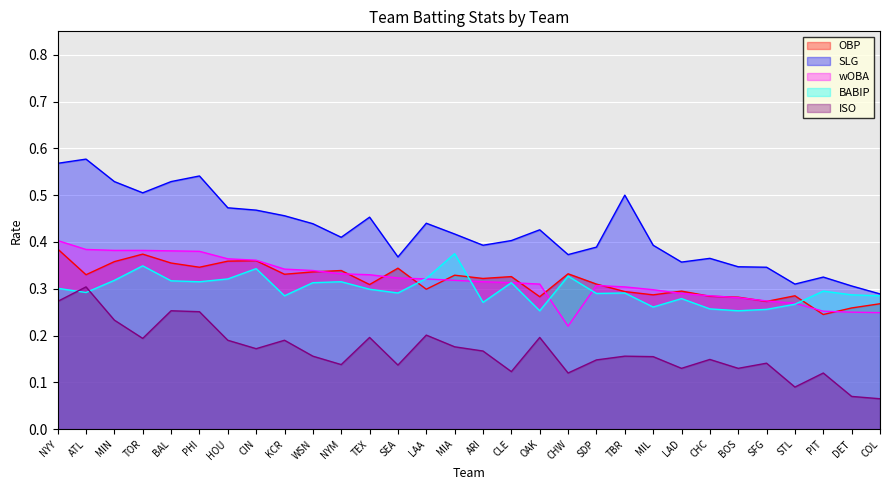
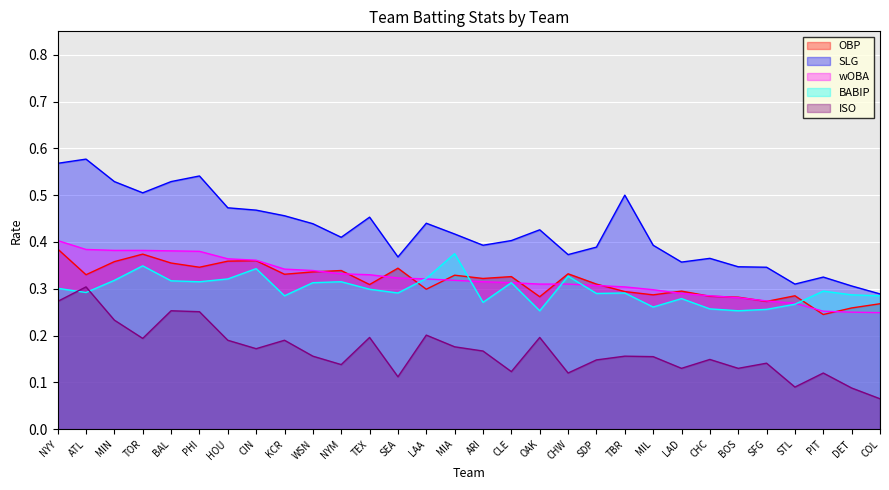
  {
    "OBP": {
      "NYY": 0.39,
      "ATL": 0.33,
      "MIN": 0.36,
      "TOR": 0.37,
      "BAL": 0.36,
      "PHI": 0.35,
      "KCR": 0.33,
      "NYM": 0.34,
      "TEX": 0.31,
      "SEA": 0.34,
      "LAA": 0.30,
      "MIA": 0.33,
      "ARI": 0.32,
      "CLE": 0.33,
      "OAK": 0.28,
      "MIL": 0.29,
      "STL": 0.29,
      "PIT": 0.25,
      "DET": 0.26,
      "COL": 0.27
    },
    "SLG": {
      "NYY": 0.57,
      "ATL": 0.58,
      "MIN": 0.53,
      "TOR": 0.51,
      "BAL": 0.53,
      "PHI": 0.54,
      "HOU": 0.47,
      "CIN": 0.47,
      "KCR": 0.46,
      "WSN": 0.44,
      "NYM": 0.41,
      "TEX": 0.45,
      "SEA": 0.37,
      "LAA": 0.44,
      "MIA": 0.42,
      "ARI": 0.39,
      "CLE": 0.40,
      "OAK": 0.43,
      "CHW": 0.37,
      "SDP": 0.39,
      "TBR": 0.50,
      "MIL": 0.39,
      "LAD": 0.36,
      "CHC": 0.37,
      "BOS": 0.35,
      "SFG": 0.35,
      "STL": 0.31,
      "PIT": 0.33,
      "DET": 0.31
    },
    "wOBA": {
      "NYY": 0.40,
      "ATL": 0.38,
      "MIN": 0.38,
      "TOR": 0.38,
      "BAL": 0.38,
      "PHI": 0.38,
      "KCR": 0.34,
      "NYM": 0.33,
      "TEX": 0.33,
      "SEA": 0.32,
      "MIA": 0.32,
      "ARI": 0.32,
      "OAK": 0.31,
-     "CHW": 0.22,
+     "CHW": 0.31,
      "TBR": 0.30,
      "MIL": 0.30,
      "PIT": 0.25,
      "DET": 0.25,
      "COL": 0.25
    },
    "BABIP": {
      "NYY": 0.30,
      "ATL": 0.29,
      "MIN": 0.32,
      "TOR": 0.35,
      "BAL": 0.32,
      "PHI": 0.32,
      "HOU": 0.32,
      "CIN": 0.34,
      "KCR": 0.29,
      "WSN": 0.31,
      "NYM": 0.32,
      "TEX": 0.30,
      "SEA": 0.29,
      "MIA": 0.38,
      "ARI": 0.27,
      "OAK": 0.25,
      "SDP": 0.29,
      "MIL": 0.26,
      "LAD": 0.28,
      "CHC": 0.26,
      "BOS": 0.25,
      "SFG": 0.26,
      "PIT": 0.30,
      "DET": 0.29
    },
    "ISO": {
      "NYY": 0.27,
      "ATL": 0.30,
      "MIN": 0.23,
      "TOR": 0.19,
      "BAL": 0.25,
      "PHI": 0.25,
      "HOU": 0.19,
      "CIN": 0.17,
      "KCR": 0.19,
      "WSN": 0.16,
      "NYM": 0.14,
      "TEX": 0.20,
-     "SEA": 0.14,
+     "SEA": 0.11,
      "LAA": 0.20,
      "MIA": 0.18,
      "ARI": 0.17,
      "CLE": 0.12,
      "OAK": 0.20,
      "CHW": 0.12,
      "SDP": 0.15,
      "TBR": 0.16,
      "MIL": 0.16,
      "LAD": 0.13,
      "CHC": 0.15,
      "BOS": 0.13,
      "SFG": 0.14,
      "STL": 0.09,
      "PIT": 0.12,
-     "DET": 0.07,
+     "DET": 0.09,
      "COL": 0.07
    }
  }
